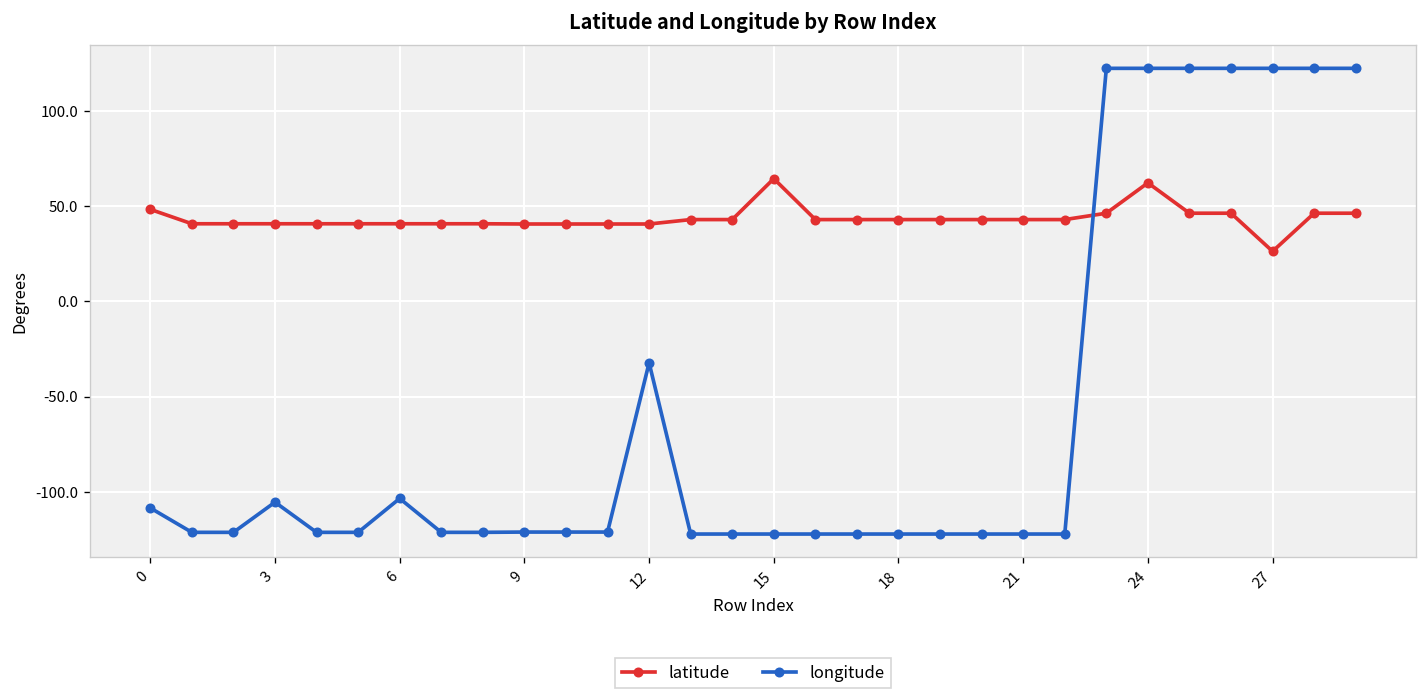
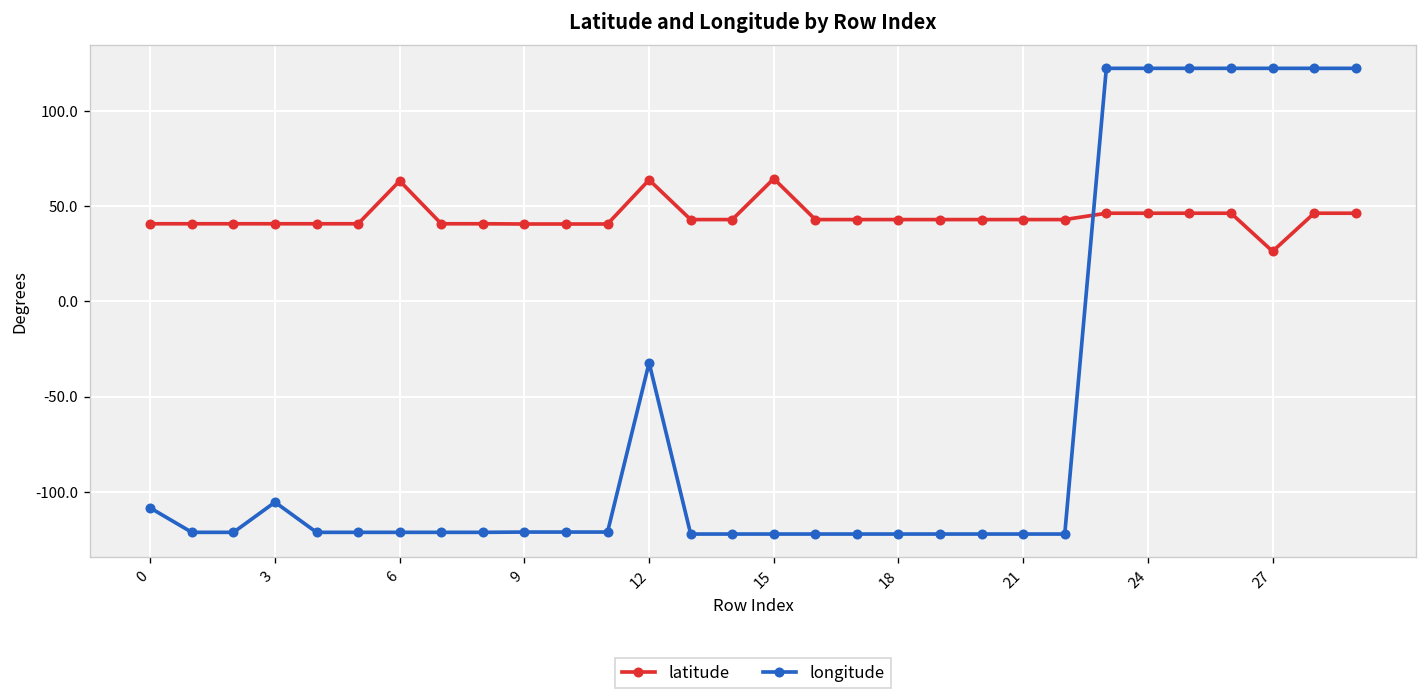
  {
    "latitude": {
-     "0": 48,
+     "0": 41,
      "3": 41,
-     "6": 41,
+     "6": 63,
      "9": 41,
-     "12": 41,
+     "12": 64,
      "15": 64,
      "18": 43,
      "21": 43,
-     "24": 62,
+     "24": 46,
      "27": 26
    },
    "longitude": {
      "0": -108,
      "3": -105,
-     "6": -103,
+     "6": -121,
      "9": -121,
      "12": -32,
      "15": -122,
      "18": -122,
      "21": -122,
      "24": 122,
      "27": 122
    }
  }
